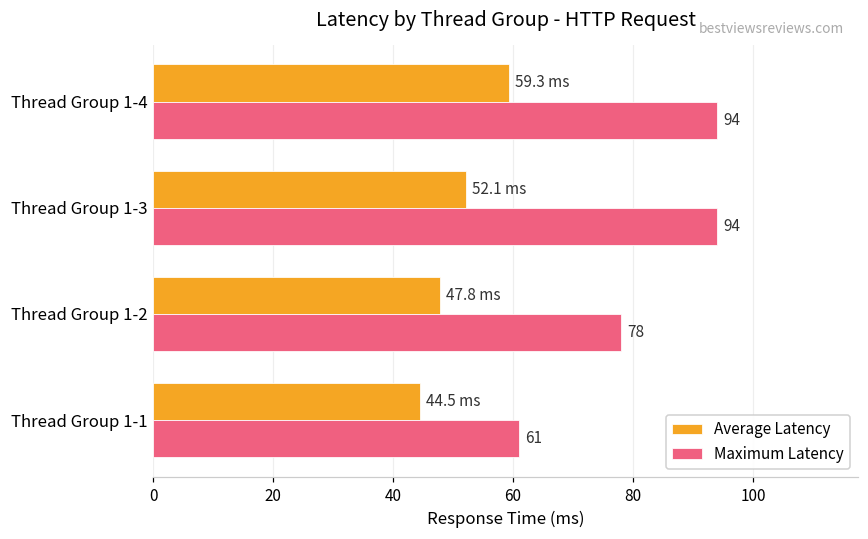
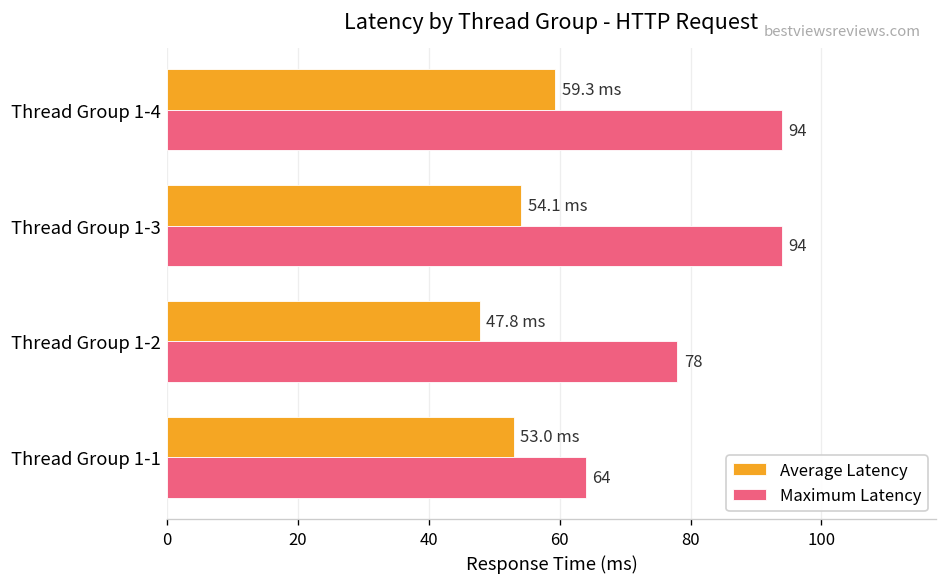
  {
    "Average Latency": {
      "Thread Group 1-4": 59.3,
-     "Thread Group 1-3": 52.1,
+     "Thread Group 1-3": 54.1,
      "Thread Group 1-2": 47.8,
-     "Thread Group 1-1": 44.5
+     "Thread Group 1-1": 53.0
    },
    "Maximum Latency": {
      "Thread Group 1-4": 94,
      "Thread Group 1-3": 94,
      "Thread Group 1-2": 78,
-     "Thread Group 1-1": 61
+     "Thread Group 1-1": 64
    }
  }
